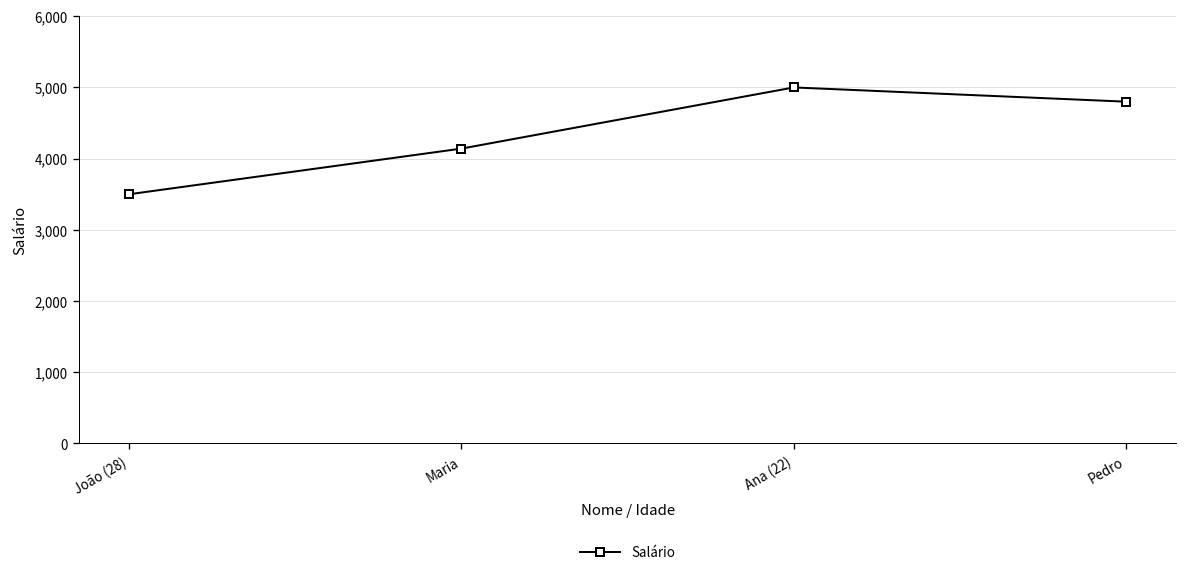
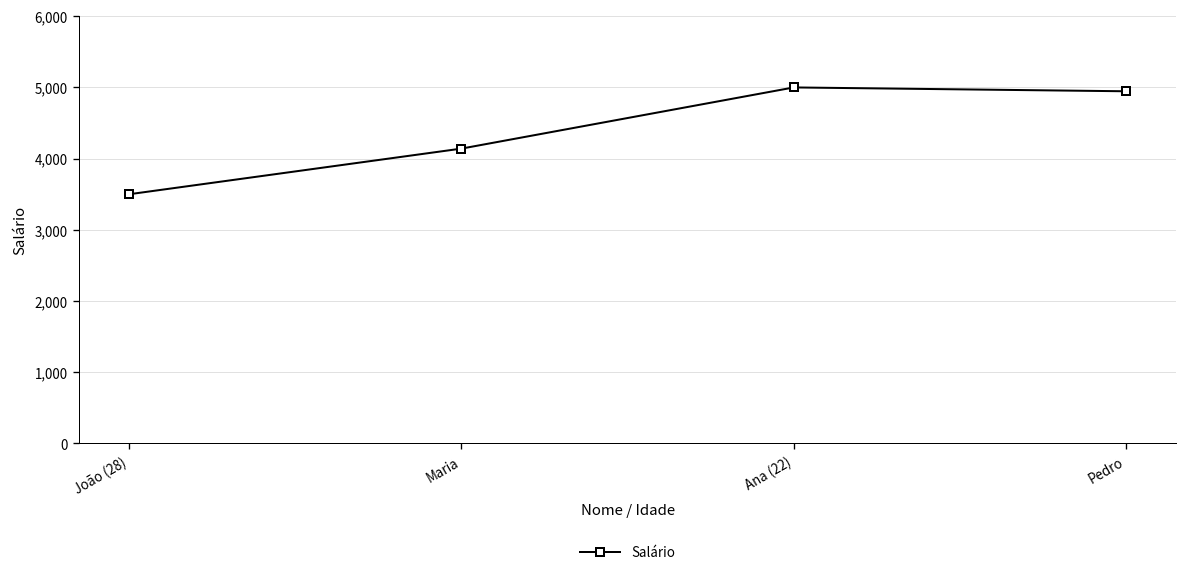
  {
    "João (28)": "3,500",
    "Maria": "4,100",
    "Ana (22)": "5,000",
-   "Pedro": "4,800"
+   "Pedro": "4,900"
  }
